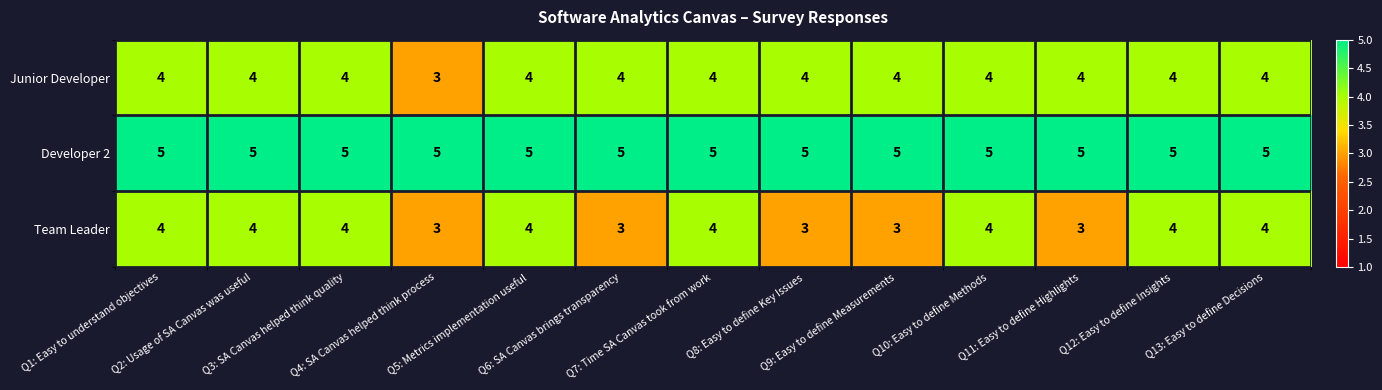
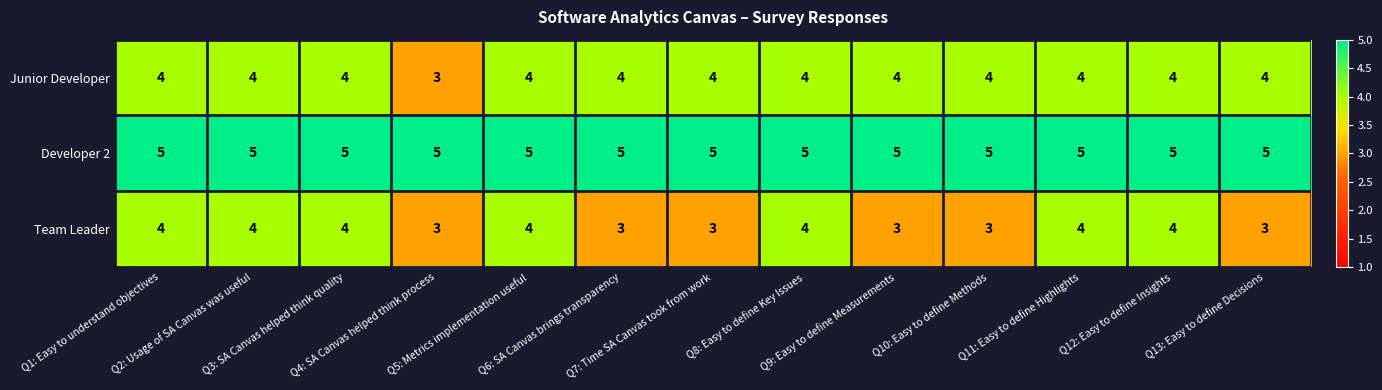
  {
    "Junior Developer": {
      "Q1: Easy to understand objectives": 4,
      "Q2: Usage of SA Canvas was useful": 4,
      "Q3: SA Canvas helped think quality": 4,
      "Q4: SA Canvas helped think process": 3,
      "Q5: Metrics implementation useful": 4,
      "Q6: SA Canvas brings transparency": 4,
      "Q7: Time SA Canvas took from work": 4,
      "Q8: Easy to define Key Issues": 4,
      "Q9: Easy to define Measurements": 4,
      "Q10: Easy to define Methods": 4,
      "Q11: Easy to define Highlights": 4,
      "Q12: Easy to define Insights": 4,
      "Q13: Easy to define Decisions": 4
    },
    "Developer 2": {
      "Q1: Easy to understand objectives": 5,
      "Q2: Usage of SA Canvas was useful": 5,
      "Q3: SA Canvas helped think quality": 5,
      "Q4: SA Canvas helped think process": 5,
      "Q5: Metrics implementation useful": 5,
      "Q6: SA Canvas brings transparency": 5,
      "Q7: Time SA Canvas took from work": 5,
      "Q8: Easy to define Key Issues": 5,
      "Q9: Easy to define Measurements": 5,
      "Q10: Easy to define Methods": 5,
      "Q11: Easy to define Highlights": 5,
      "Q12: Easy to define Insights": 5,
      "Q13: Easy to define Decisions": 5
    },
    "Team Leader": {
      "Q1: Easy to understand objectives": 4,
      "Q2: Usage of SA Canvas was useful": 4,
      "Q3: SA Canvas helped think quality": 4,
      "Q4: SA Canvas helped think process": 3,
      "Q5: Metrics implementation useful": 4,
      "Q6: SA Canvas brings transparency": 3,
-     "Q7: Time SA Canvas took from work": 4,
-     "Q8: Easy to define Key Issues": 3,
+     "Q7: Time SA Canvas took from work": 3,
+     "Q8: Easy to define Key Issues": 4,
      "Q9: Easy to define Measurements": 3,
-     "Q10: Easy to define Methods": 4,
-     "Q11: Easy to define Highlights": 3,
+     "Q10: Easy to define Methods": 3,
+     "Q11: Easy to define Highlights": 4,
      "Q12: Easy to define Insights": 4,
-     "Q13: Easy to define Decisions": 4
+     "Q13: Easy to define Decisions": 3
    }
  }
